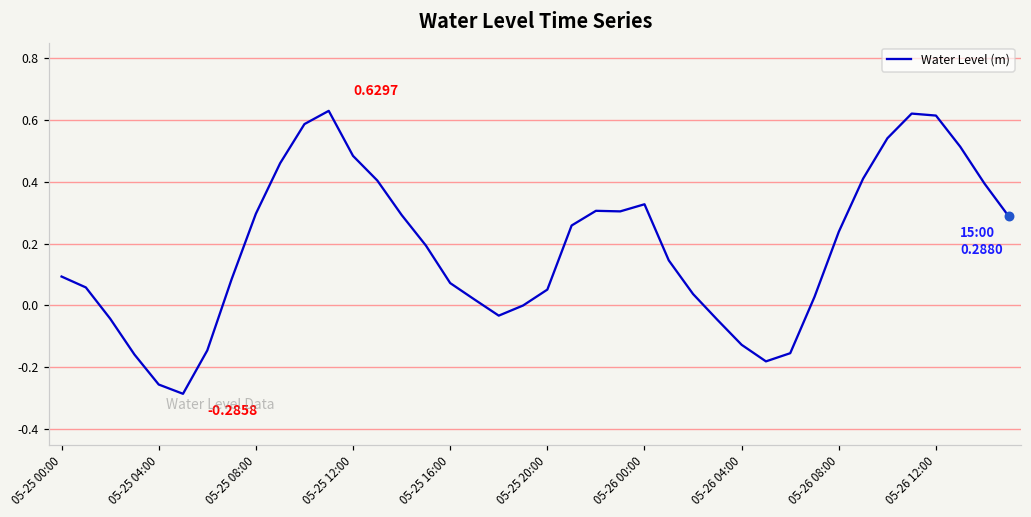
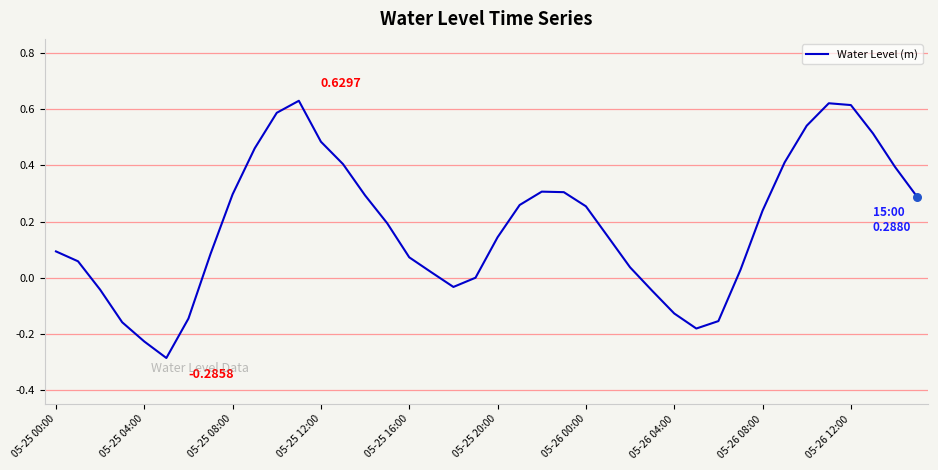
  {
    "Water Level (m)": {
      "05-25 00:00": 0.09,
-     "05-25 04:00": -0.26,
+     "05-25 04:00": -0.23,
      "05-25 08:00": 0.30,
      "05-25 12:00": 0.48,
      "05-25 16:00": 0.07,
-     "05-25 20:00": 0.05,
-     "05-26 00:00": 0.33,
+     "05-25 20:00": 0.14,
+     "05-26 00:00": 0.25,
      "05-26 04:00": -0.13,
      "05-26 08:00": 0.24,
      "05-26 12:00": 0.61
    }
  }
